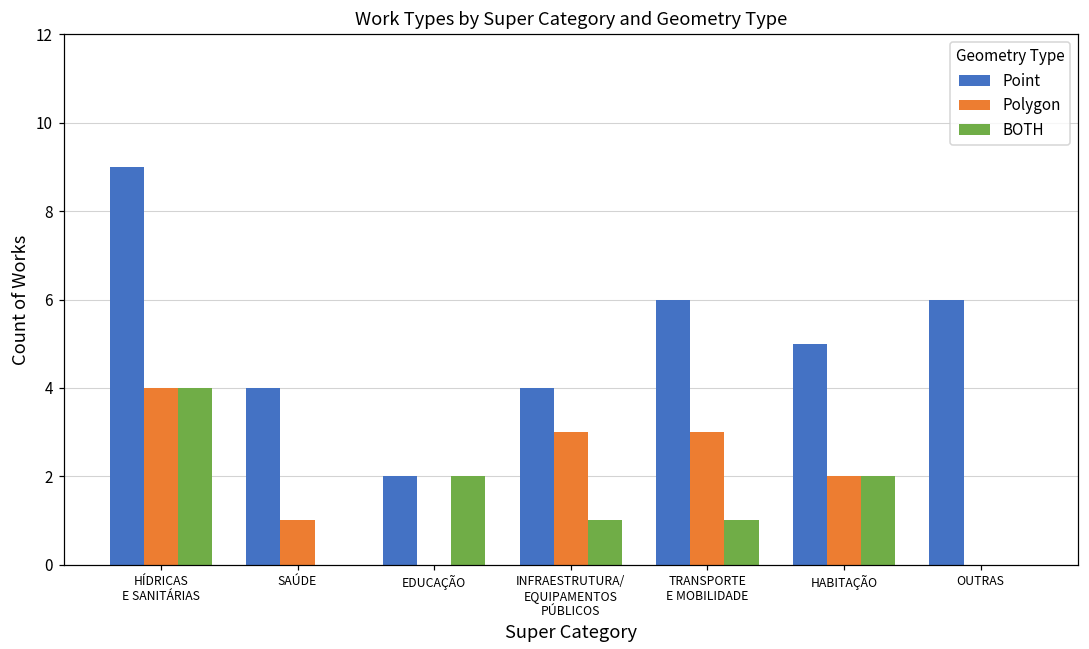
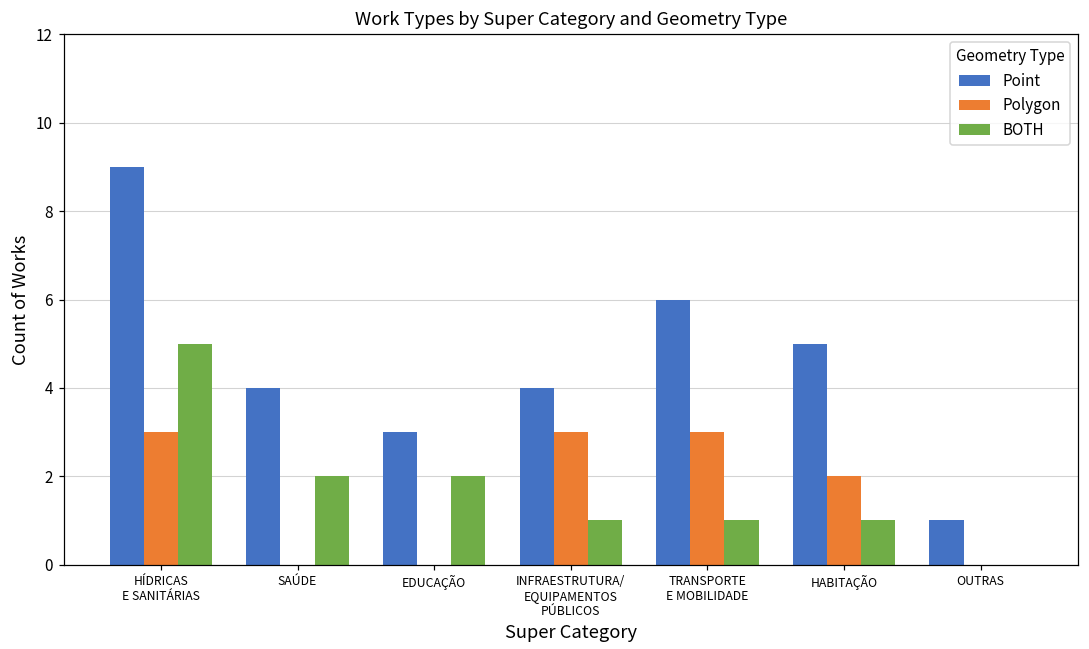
  {
    "Point": {
      "HÍDRICAS E SANITÁRIAS": 9,
      "SAÚDE": 4,
-     "EDUCAÇÃO": 2,
+     "EDUCAÇÃO": 3,
      "INFRAESTRUTURA/ EQUIPAMENTOS PÚBLICOS": 4,
      "TRANSPORTE E MOBILIDADE": 6,
      "HABITAÇÃO": 5,
-     "OUTRAS": 6
+     "OUTRAS": 1
    },
    "Polygon": {
-     "HÍDRICAS E SANITÁRIAS": 4,
-     "SAÚDE": 1,
+     "HÍDRICAS E SANITÁRIAS": 3,
+     "SAÚDE": 0,
      "EDUCAÇÃO": 0,
      "INFRAESTRUTURA/ EQUIPAMENTOS PÚBLICOS": 3,
      "TRANSPORTE E MOBILIDADE": 3,
      "HABITAÇÃO": 2,
      "OUTRAS": 0
    },
    "BOTH": {
-     "HÍDRICAS E SANITÁRIAS": 4,
-     "SAÚDE": 0,
+     "HÍDRICAS E SANITÁRIAS": 5,
+     "SAÚDE": 2,
      "EDUCAÇÃO": 2,
      "INFRAESTRUTURA/ EQUIPAMENTOS PÚBLICOS": 1,
      "TRANSPORTE E MOBILIDADE": 1,
-     "HABITAÇÃO": 2,
+     "HABITAÇÃO": 1,
      "OUTRAS": 0
    }
  }
